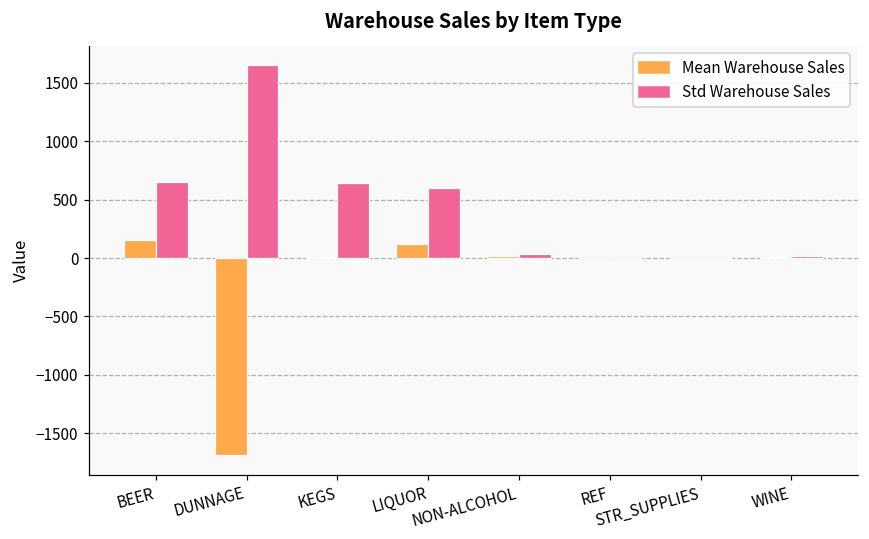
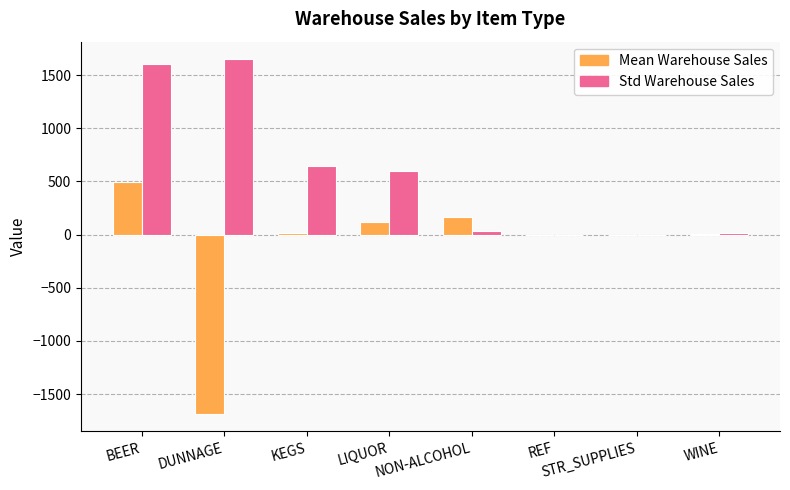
  {
    "Mean Warehouse Sales": {
-     "BEER": 150,
+     "BEER": 500,
      "DUNNAGE": -1680,
      "LIQUOR": 120,
-     "NON-ALCOHOL": 10,
+     "NON-ALCOHOL": 170,
      "REF": 0,
      "STR_SUPPLIES": 0
    },
    "Std Warehouse Sales": {
-     "BEER": 650,
+     "BEER": 1600,
      "DUNNAGE": 1650,
      "KEGS": 640,
      "LIQUOR": 600,
      "NON-ALCOHOL": 40,
      "REF": 0,
      "STR_SUPPLIES": 0
    }
  }
